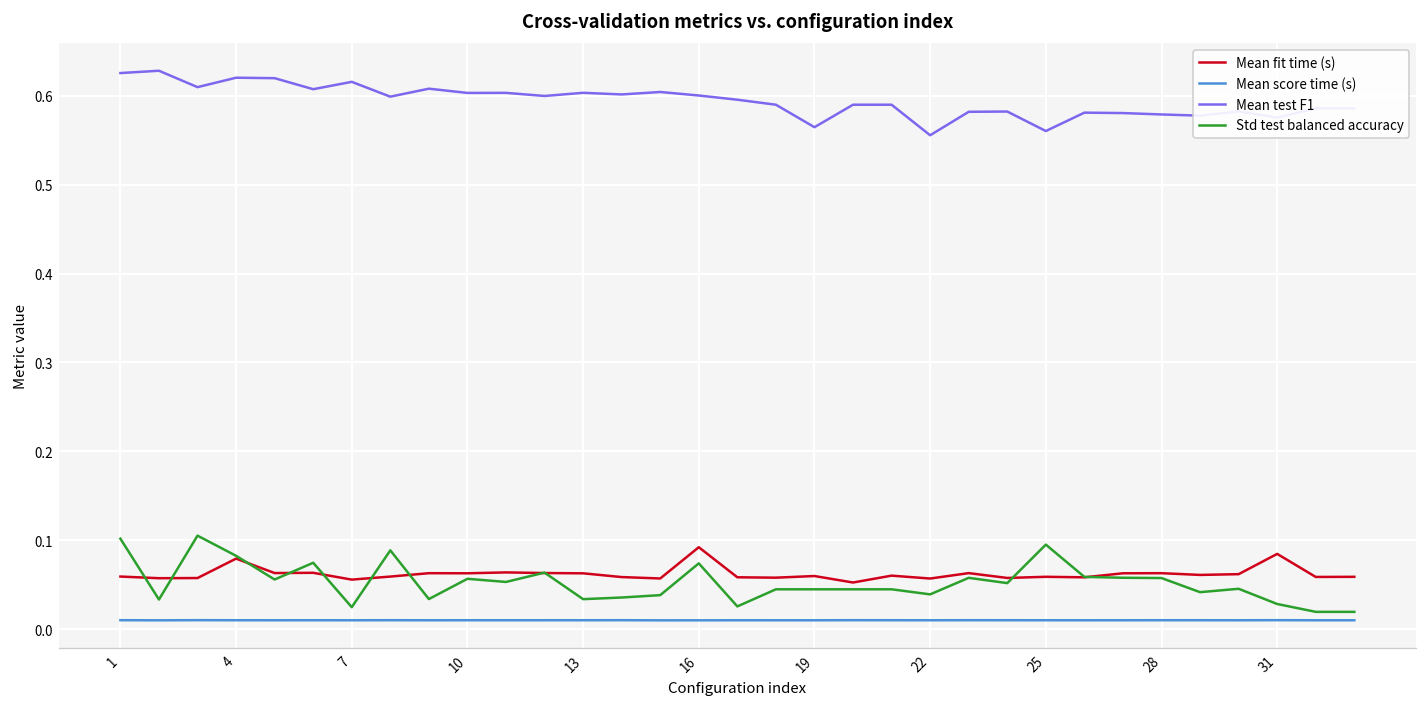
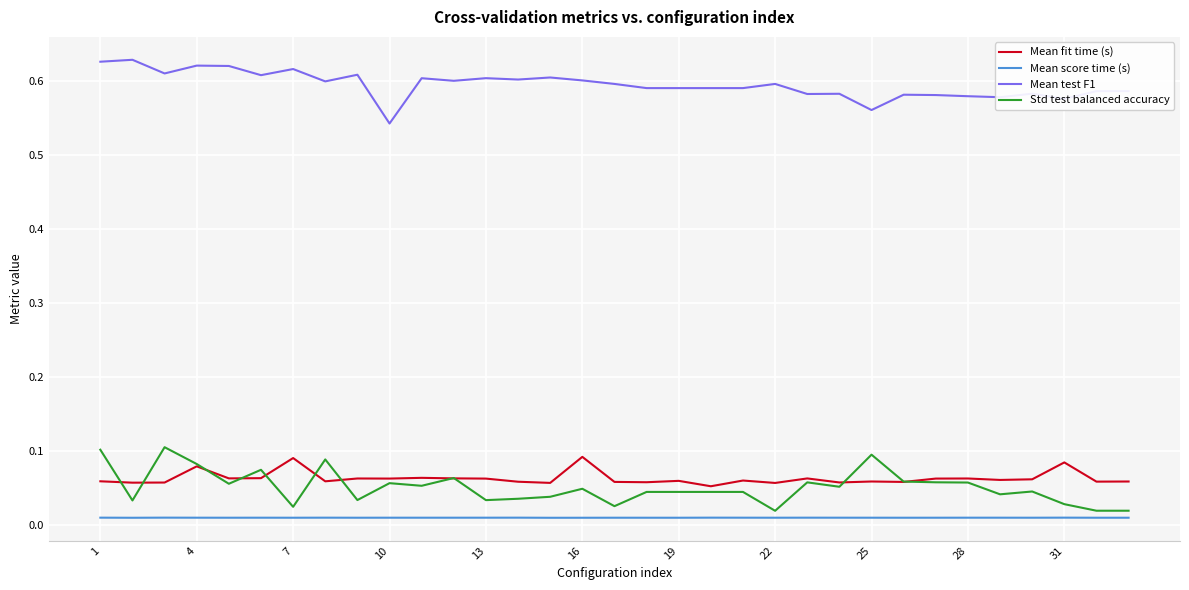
  {
    "Mean fit time (s)": {
      "1": 0.06,
-     "7": 0.06,
+     "7": 0.09,
      "10": 0.06,
      "13": 0.06,
      "16": 0.09,
      "19": 0.06,
      "22": 0.06,
      "25": 0.06,
      "28": 0.06,
      "31": 0.08
    },
    "Mean score time (s)": {
      "1": 0.01,
      "4": 0.01,
      "7": 0.01,
      "10": 0.01,
      "13": 0.01,
      "16": 0.01,
      "19": 0.01,
      "22": 0.01,
      "25": 0.01,
      "28": 0.01,
      "31": 0.01
    },
    "Mean test F1": {
      "1": 0.63,
      "4": 0.62,
      "7": 0.62,
-     "10": 0.60,
+     "10": 0.54,
      "13": 0.60,
      "16": 0.60,
-     "19": 0.56,
-     "22": 0.56,
+     "19": 0.59,
+     "22": 0.60,
      "25": 0.56,
      "28": 0.58
    },
    "Std test balanced accuracy": {
      "1": 0.10,
      "7": 0.02,
      "10": 0.06,
      "13": 0.03,
-     "16": 0.07,
+     "16": 0.05,
      "19": 0.04,
-     "22": 0.04,
+     "22": 0.02,
      "25": 0.09,
      "28": 0.06,
      "31": 0.03
    }
  }
